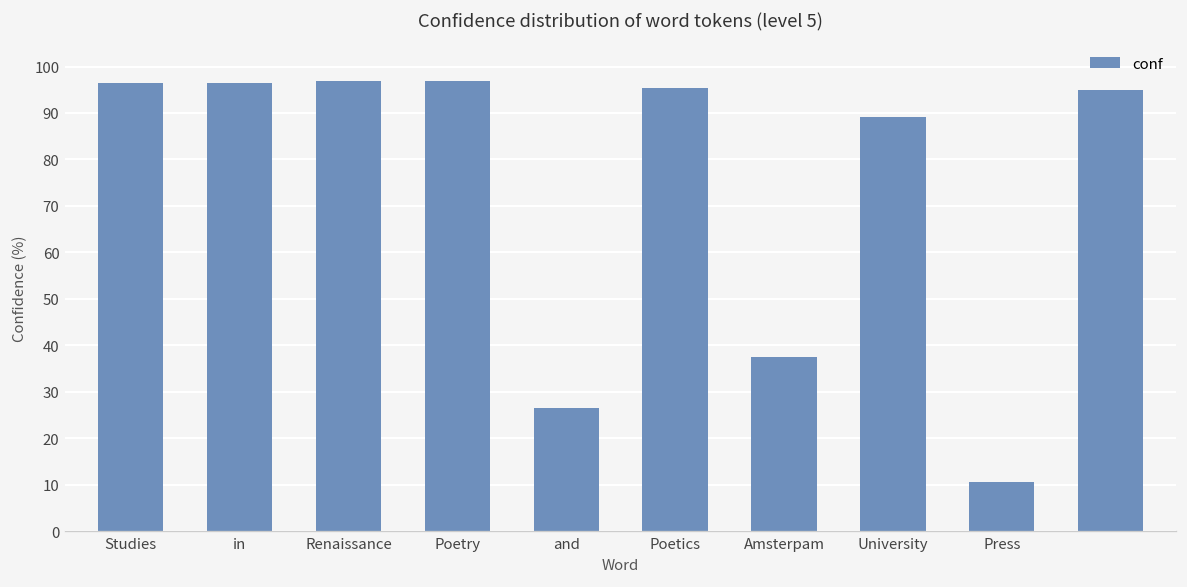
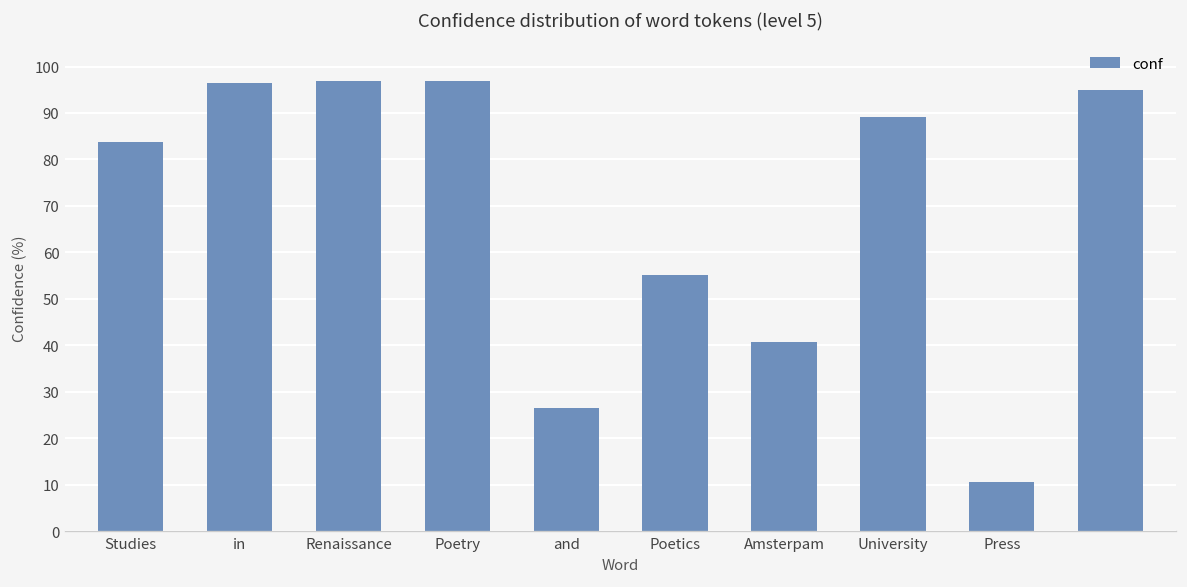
  {
-   "Studies": 96,
+   "Studies": 84,
    "in": 96,
    "Renaissance": 97,
    "Poetry": 97,
    "and": 27,
-   "Poetics": 95,
-   "Amsterpam": 37,
+   "Poetics": 55,
+   "Amsterpam": 41,
    "University": 89,
    "Press": 11
  }
